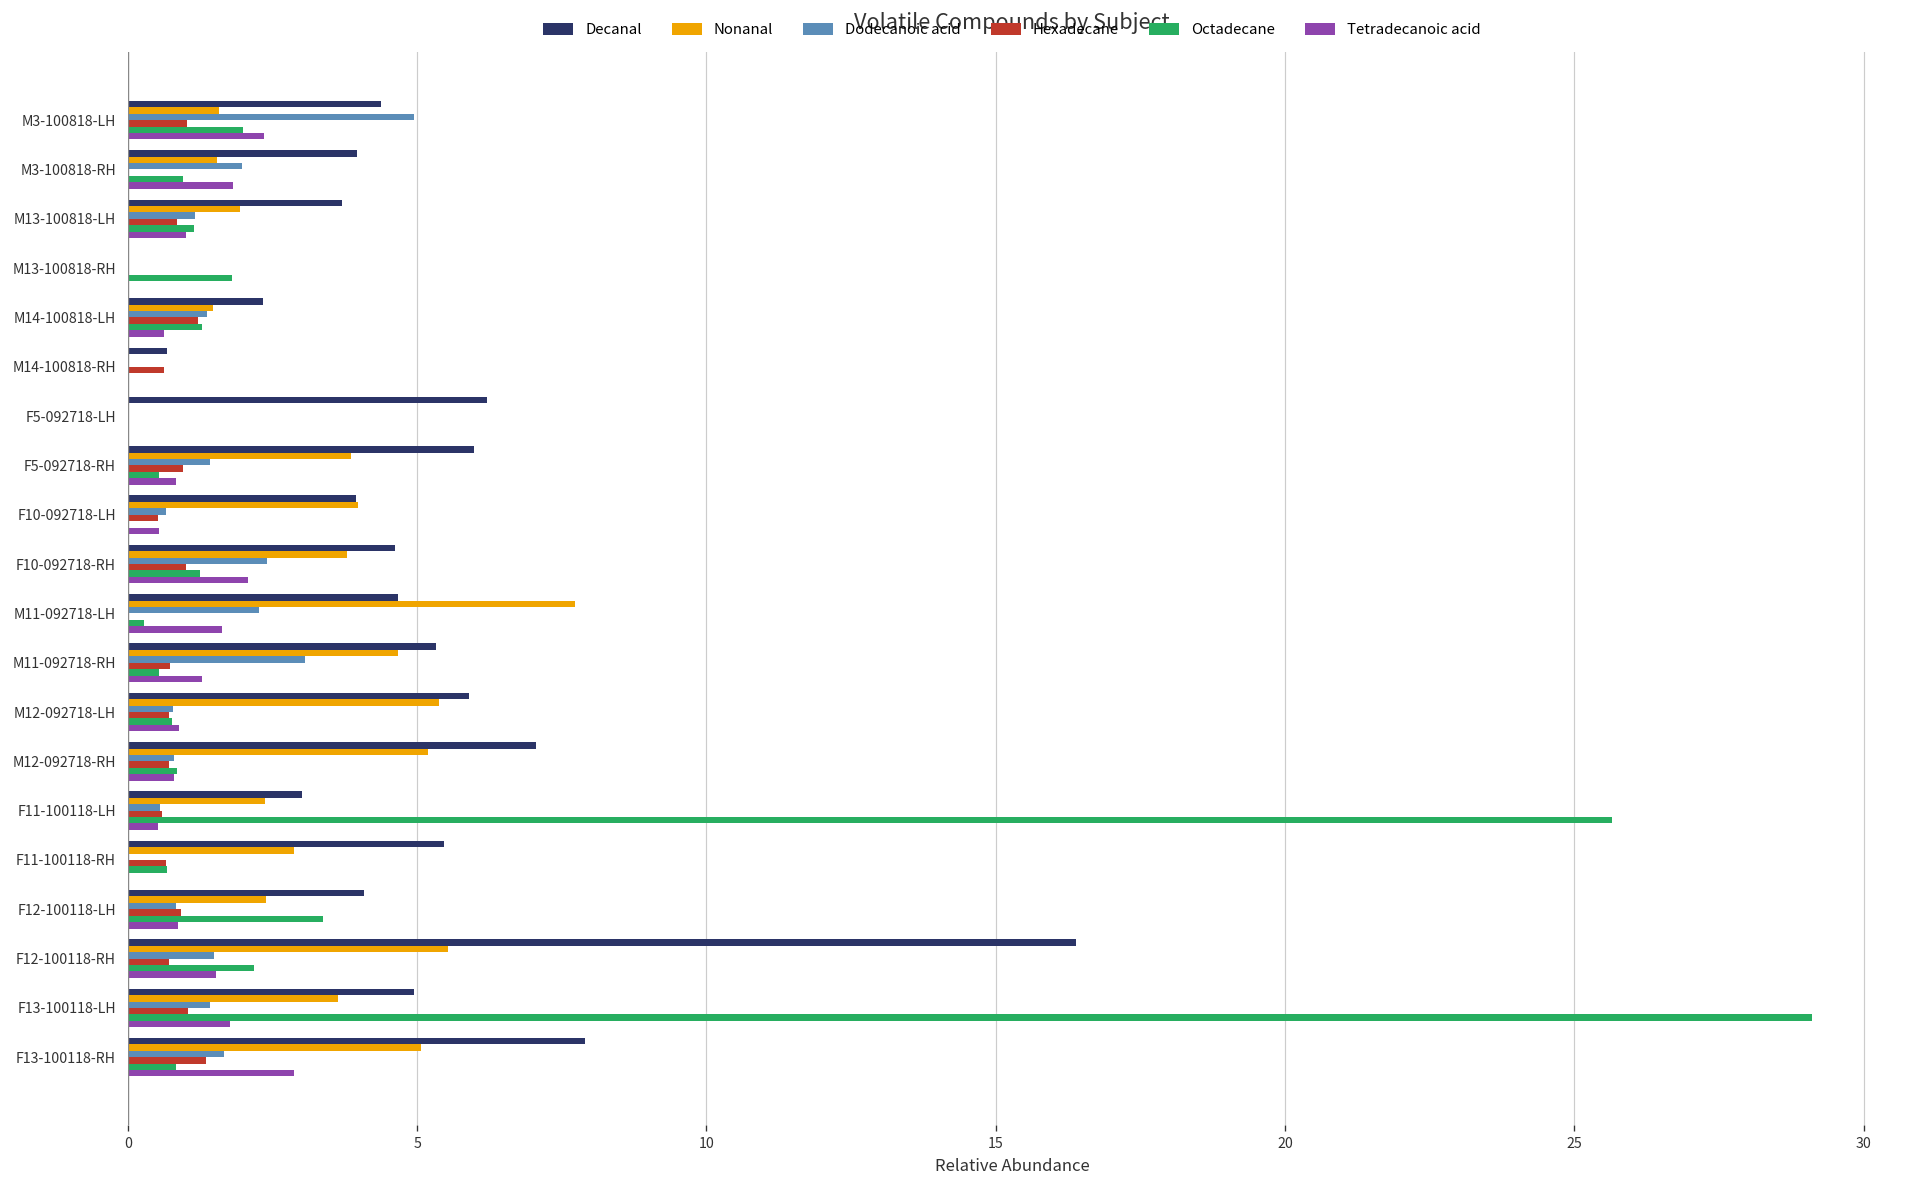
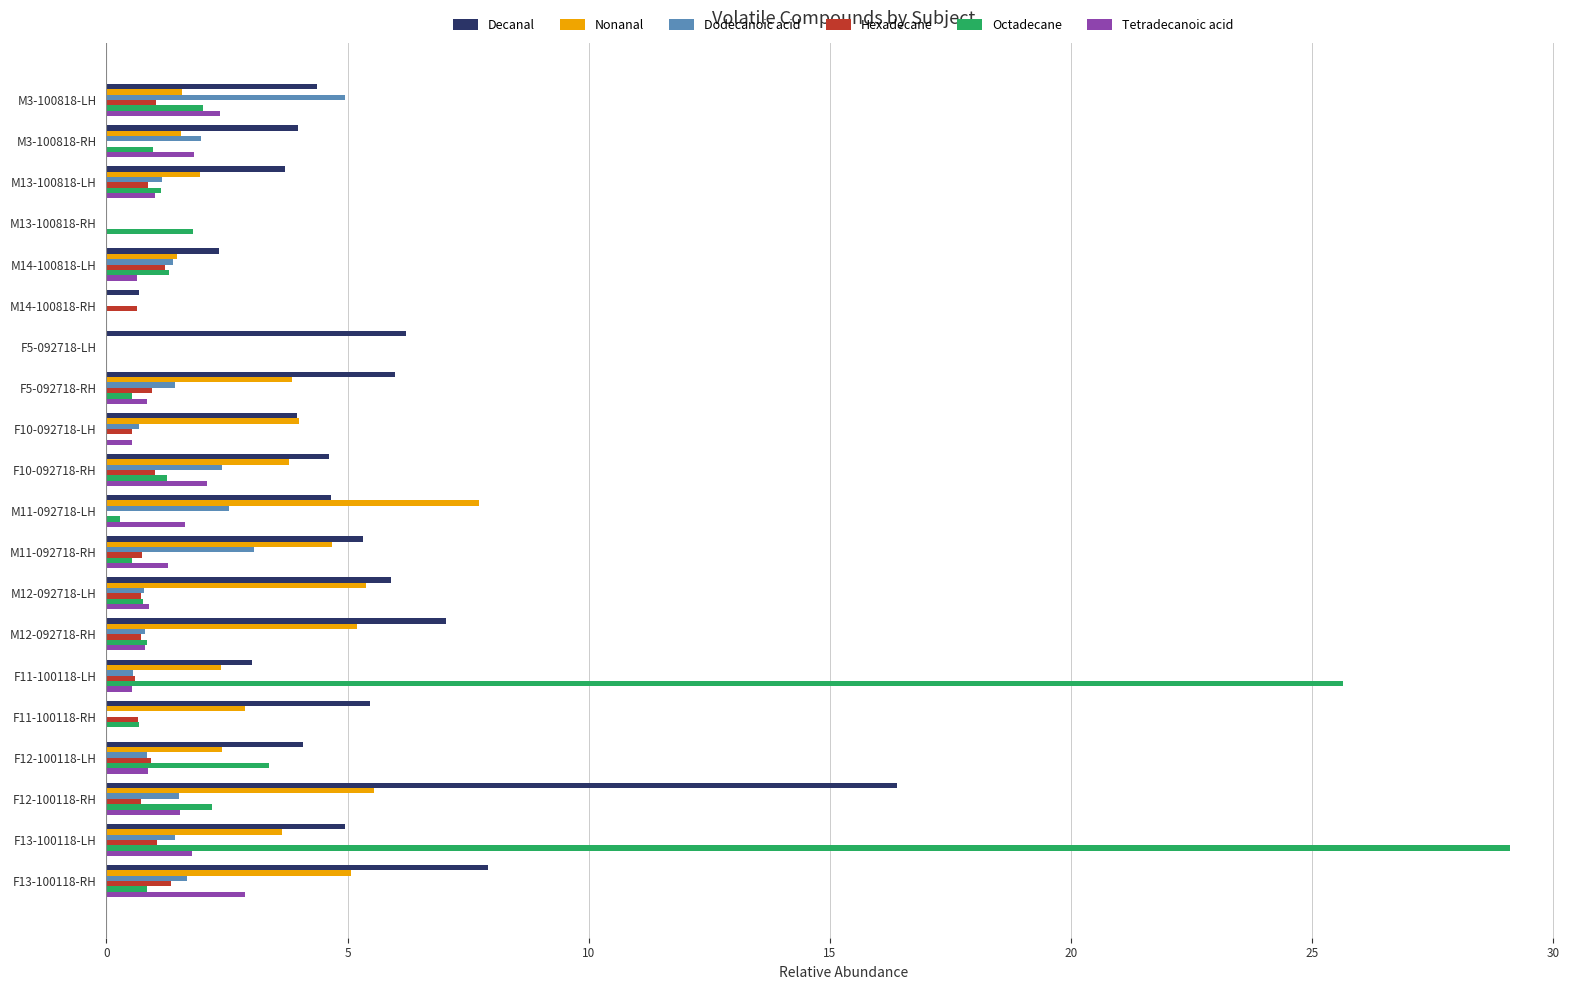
  {
    "Decanal": {
      "M3-100818-LH": 4.4,
      "M3-100818-RH": 4.0,
      "M13-100818-LH": 3.7,
      "M13-100818-RH": 0.0,
      "M14-100818-LH": 2.3,
      "M14-100818-RH": 0.7,
      "F5-092718-LH": 6.2,
      "F5-092718-RH": 6.0,
      "F10-092718-LH": 3.9,
      "F10-092718-RH": 4.6,
      "M11-092718-LH": 4.7,
      "M11-092718-RH": 5.3,
      "M12-092718-LH": 5.9,
      "M12-092718-RH": 7.0,
      "F11-100118-LH": 3.0,
      "F11-100118-RH": 5.5,
      "F12-100118-LH": 4.1,
      "F12-100118-RH": 16.4,
      "F13-100118-LH": 4.9,
      "F13-100118-RH": 7.9
    },
    "Nonanal": {
      "M3-100818-LH": 1.6,
      "M3-100818-RH": 1.5,
      "M13-100818-LH": 1.9,
      "M13-100818-RH": 0.0,
      "M14-100818-LH": 1.5,
      "M14-100818-RH": 0.0,
      "F5-092718-LH": 0.0,
      "F5-092718-RH": 3.9,
      "F10-092718-LH": 4.0,
      "F10-092718-RH": 3.8,
      "M11-092718-LH": 7.7,
      "M11-092718-RH": 4.7,
      "M12-092718-LH": 5.4,
      "M12-092718-RH": 5.2,
      "F11-100118-LH": 2.4,
      "F11-100118-RH": 2.9,
      "F12-100118-LH": 2.4,
      "F12-100118-RH": 5.5,
      "F13-100118-LH": 3.6,
      "F13-100118-RH": 5.1
    },
    "Dodecanoic acid": {
      "M3-100818-LH": 5.0,
      "M3-100818-RH": 2.0,
      "M13-100818-LH": 1.2,
      "M13-100818-RH": 0.0,
      "M14-100818-LH": 1.4,
      "M14-100818-RH": 0.0,
      "F5-092718-LH": 0.0,
      "F5-092718-RH": 1.4,
      "F10-092718-LH": 0.7,
      "F10-092718-RH": 2.4,
-     "M11-092718-LH": 2.3,
+     "M11-092718-LH": 2.5,
      "M11-092718-RH": 3.1,
      "M12-092718-LH": 0.8,
      "M12-092718-RH": 0.8,
      "F11-100118-LH": 0.6,
      "F11-100118-RH": 0.0,
      "F12-100118-LH": 0.8,
      "F12-100118-RH": 1.5,
      "F13-100118-LH": 1.4,
      "F13-100118-RH": 1.7
    },
    "Hexadecane": {
      "M3-100818-LH": 1.0,
      "M3-100818-RH": 0.0,
      "M13-100818-LH": 0.9,
      "M13-100818-RH": 0.0,
      "M14-100818-LH": 1.2,
      "M14-100818-RH": 0.6,
      "F5-092718-LH": 0.0,
      "F5-092718-RH": 0.9,
      "F10-092718-LH": 0.5,
      "F10-092718-RH": 1.0,
      "M11-092718-LH": 0.0,
      "M11-092718-RH": 0.7,
      "M12-092718-LH": 0.7,
      "M12-092718-RH": 0.7,
      "F11-100118-LH": 0.6,
      "F11-100118-RH": 0.7,
      "F12-100118-LH": 0.9,
      "F12-100118-RH": 0.7,
      "F13-100118-LH": 1.0,
      "F13-100118-RH": 1.3
    },
    "Octadecane": {
      "M3-100818-LH": 2.0,
      "M3-100818-RH": 1.0,
      "M13-100818-LH": 1.1,
      "M13-100818-RH": 1.8,
      "M14-100818-LH": 1.3,
      "M14-100818-RH": 0.0,
      "F5-092718-LH": 0.0,
      "F5-092718-RH": 0.5,
      "F10-092718-LH": 0.0,
      "F10-092718-RH": 1.2,
      "M11-092718-LH": 0.3,
      "M11-092718-RH": 0.5,
      "M12-092718-LH": 0.8,
      "M12-092718-RH": 0.8,
      "F11-100118-LH": 25.6,
      "F11-100118-RH": 0.7,
      "F12-100118-LH": 3.4,
      "F12-100118-RH": 2.2,
      "F13-100118-LH": 29.1,
      "F13-100118-RH": 0.8
    },
    "Tetradecanoic acid": {
      "M3-100818-LH": 2.3,
      "M3-100818-RH": 1.8,
      "M13-100818-LH": 1.0,
      "M13-100818-RH": 0.0,
      "M14-100818-LH": 0.6,
      "M14-100818-RH": 0.0,
      "F5-092718-LH": 0.0,
      "F5-092718-RH": 0.8,
      "F10-092718-LH": 0.5,
      "F10-092718-RH": 2.1,
      "M11-092718-LH": 1.6,
      "M11-092718-RH": 1.3,
      "M12-092718-LH": 0.9,
      "M12-092718-RH": 0.8,
      "F11-100118-LH": 0.5,
      "F11-100118-RH": 0.0,
      "F12-100118-LH": 0.9,
      "F12-100118-RH": 1.5,
      "F13-100118-LH": 1.8,
      "F13-100118-RH": 2.9
    }
  }
